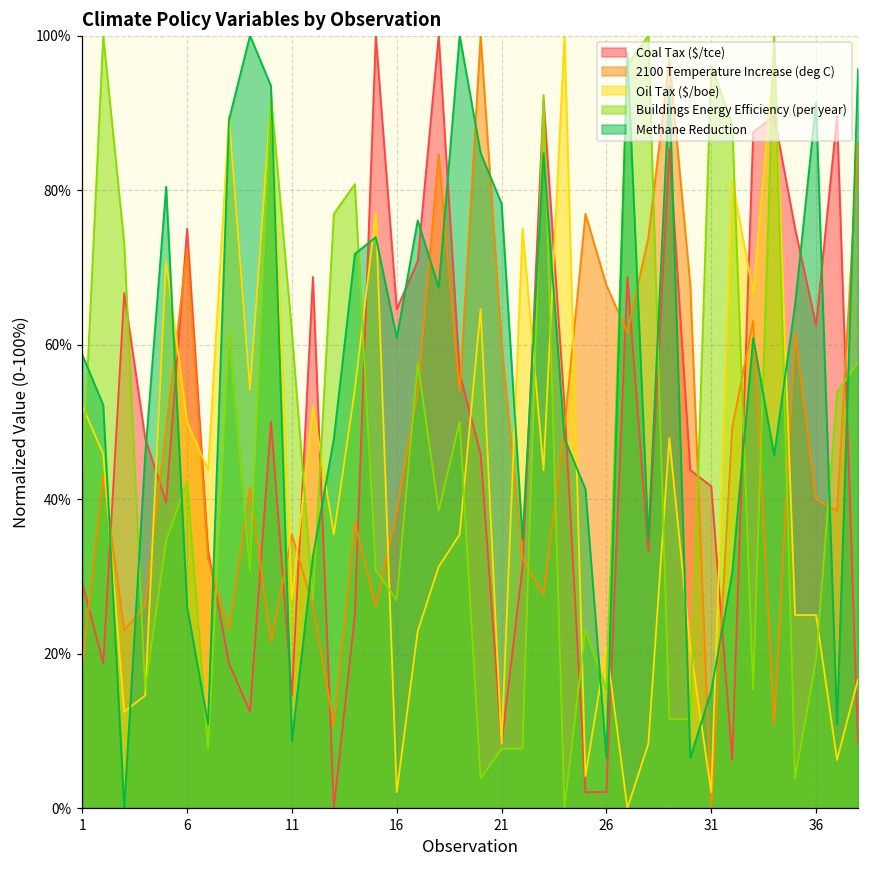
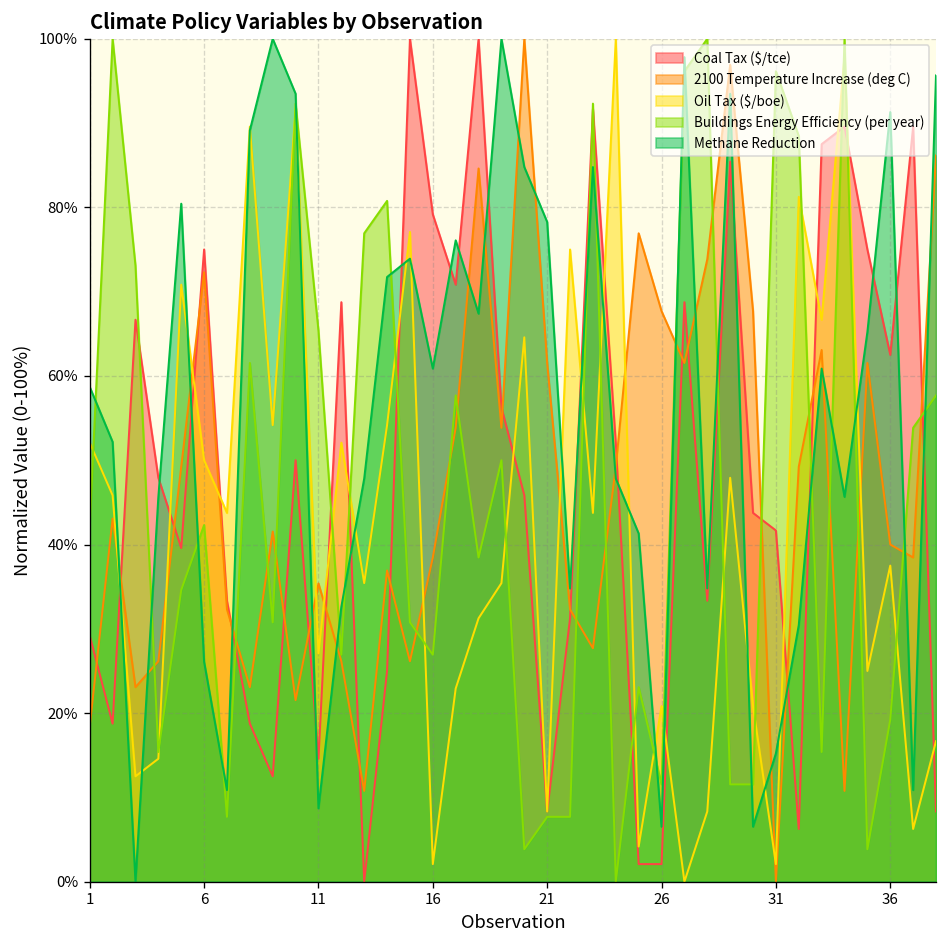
  {
    "Coal Tax ($/tce)": {
      "1": "29%",
      "6": "75%",
      "11": "15%",
-     "16": "65%",
+     "16": "79%",
      "26": "2%",
      "31": "42%",
      "36": "63%"
    },
    "2100 Temperature Increase (deg C)": {
      "1": "18%",
      "6": "72%",
      "11": "35%",
      "16": "38%",
-     "21": "60%",
+     "21": "62%",
      "26": "68%",
      "31": "0%",
      "36": "40%"
    },
    "Oil Tax ($/boe)": {
      "1": "52%",
      "6": "50%",
      "11": "27%",
      "16": "2%",
      "26": "21%",
      "31": "2%",
-     "36": "25%"
+     "36": "38%"
    },
    "Buildings Energy Efficiency (per year)": {
      "1": "42%",
      "6": "42%",
-     "11": "62%",
+     "11": "65%",
      "16": "27%",
      "21": "8%",
-     "26": "15%",
+     "26": "12%",
      "36": "19%"
    },
    "Methane Reduction": {
      "1": "59%",
      "6": "26%",
      "11": "9%",
      "16": "61%",
      "21": "78%",
      "26": "7%",
      "31": "15%"
    }
  }
